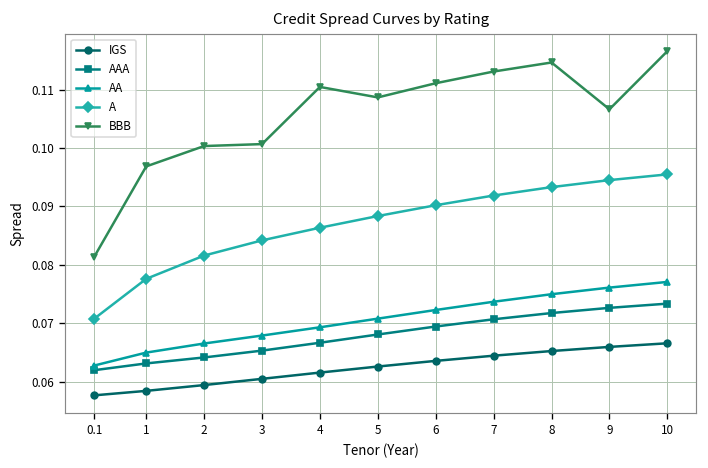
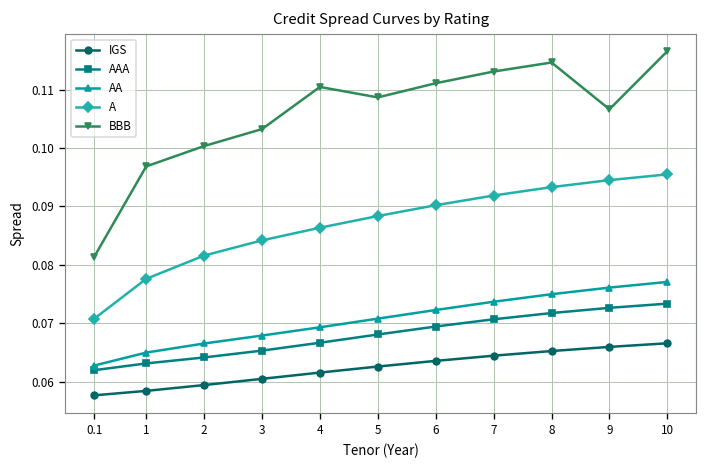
  {
    "BBB": {
      "0.1": 0.081,
      "1": 0.097,
      "2": 0.100,
-     "3": 0.101,
+     "3": 0.103,
      "4": 0.110,
      "5": 0.109,
      "6": 0.111,
      "7": 0.113,
      "8": 0.115,
      "9": 0.107,
      "10": 0.117
    }
  }
